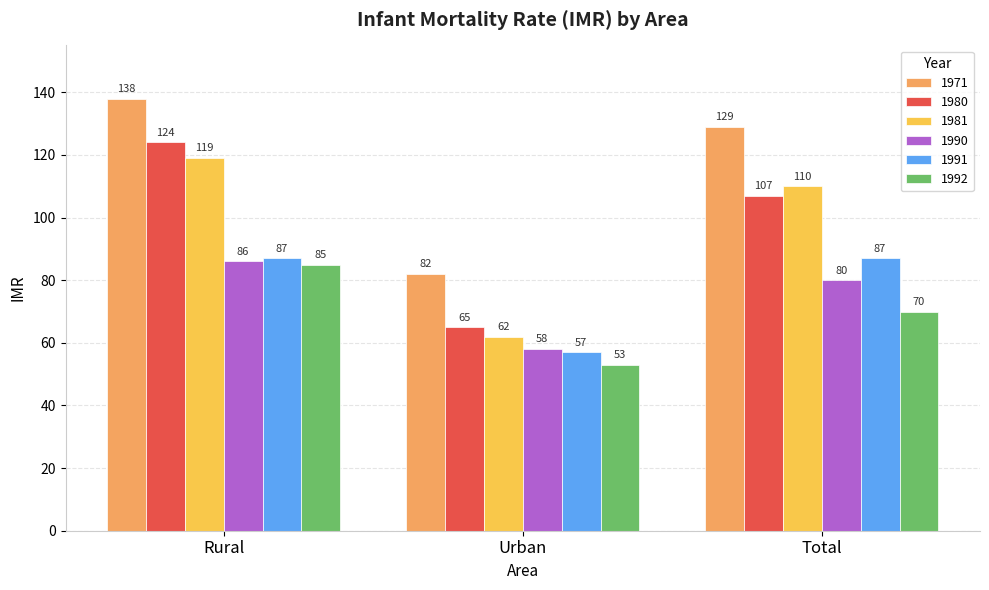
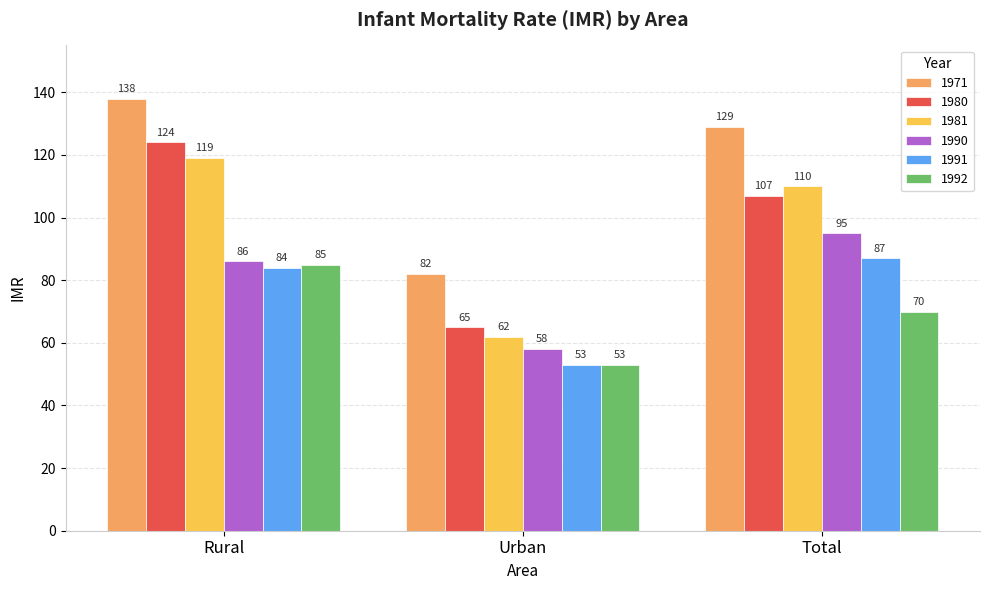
  {
    "1980": {
      "Rural": 124,
      "Urban": 65,
      "Total": 107
    },
    "1990": {
      "Rural": 86,
      "Urban": 58,
-     "Total": 80
+     "Total": 95
    },
    "1991": {
-     "Rural": 87,
-     "Urban": 57,
+     "Rural": 84,
+     "Urban": 53,
      "Total": 87
    },
    "1992": {
      "Rural": 85,
      "Urban": 53,
      "Total": 70
    }
  }
